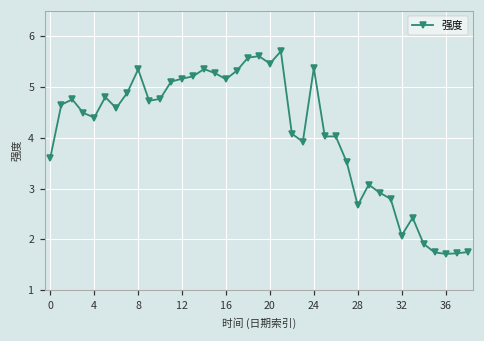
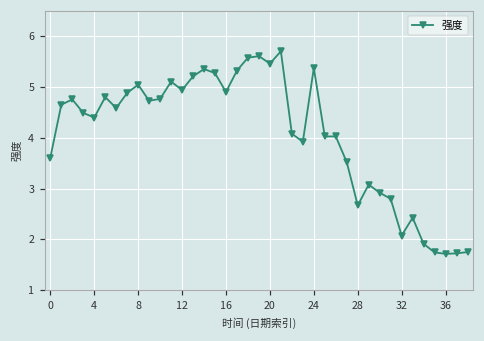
  {
    "0": 3.6,
    "4": 4.4,
-   "8": 5.3,
-   "12": 5.2,
-   "16": 5.2,
+   "8": 5.0,
+   "12": 4.9,
+   "16": 4.9,
    "20": 5.5,
    "24": 5.4,
    "28": 2.7,
    "32": 2.1,
    "36": 1.7
  }
